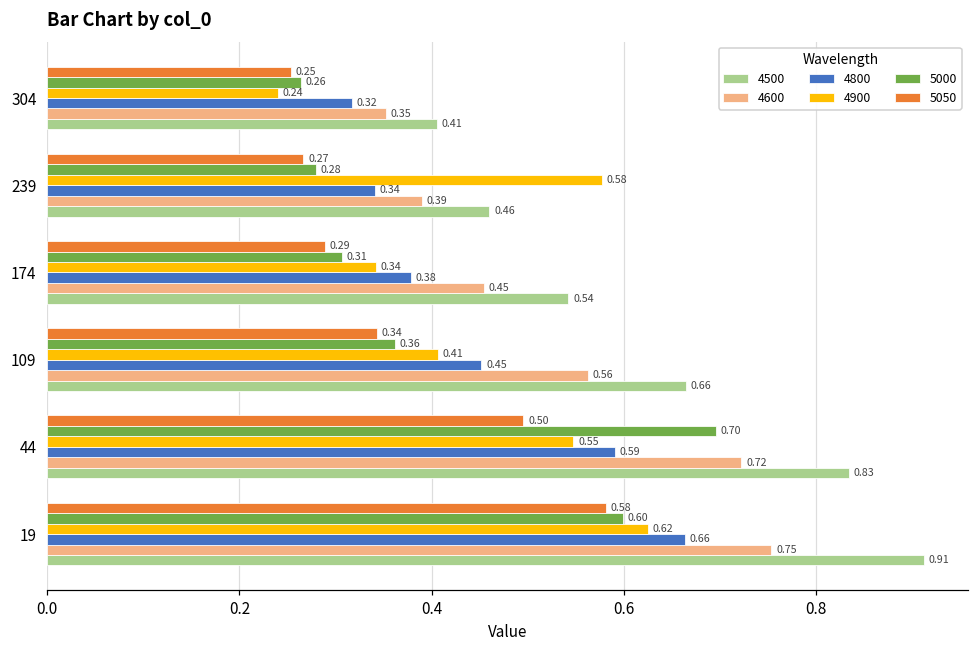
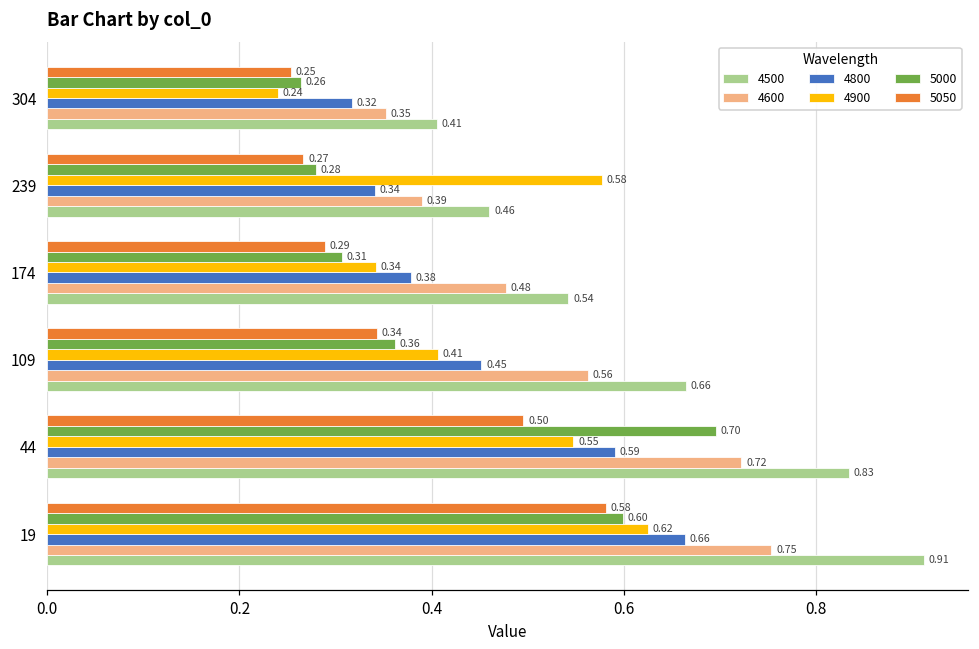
  {
    "4500": {
      "304": 0.41,
      "239": 0.46,
      "174": 0.54,
      "109": 0.66,
      "44": 0.83,
      "19": 0.91
    },
    "4600": {
      "304": 0.35,
      "239": 0.39,
-     "174": 0.45,
+     "174": 0.48,
      "109": 0.56,
      "44": 0.72,
      "19": 0.75
    },
    "4800": {
      "304": 0.32,
      "239": 0.34,
      "174": 0.38,
      "109": 0.45,
      "44": 0.59,
      "19": 0.66
    },
    "4900": {
      "304": 0.24,
      "239": 0.58,
      "174": 0.34,
      "109": 0.41,
      "44": 0.55,
      "19": 0.62
    },
    "5000": {
      "304": 0.26,
      "239": 0.28,
      "174": 0.31,
      "109": 0.36,
      "44": 0.70,
      "19": 0.60
    },
    "5050": {
      "304": 0.25,
      "239": 0.27,
      "174": 0.29,
      "109": 0.34,
      "44": 0.50,
      "19": 0.58
    }
  }
